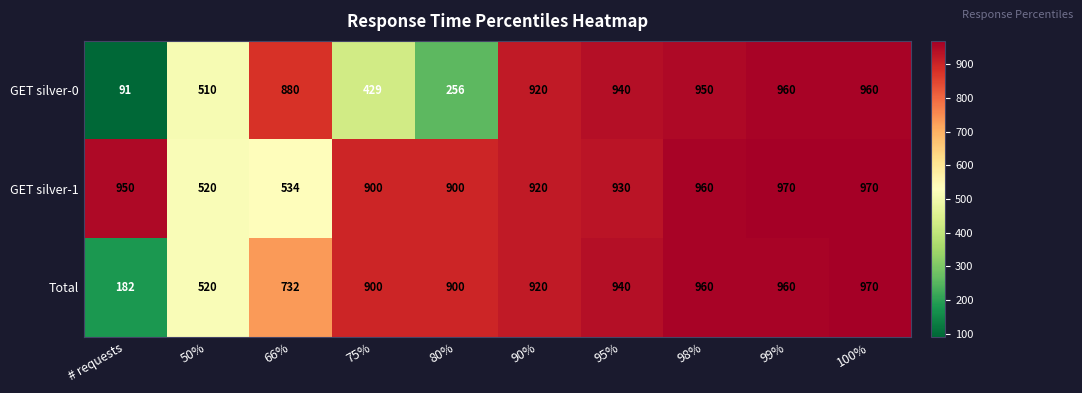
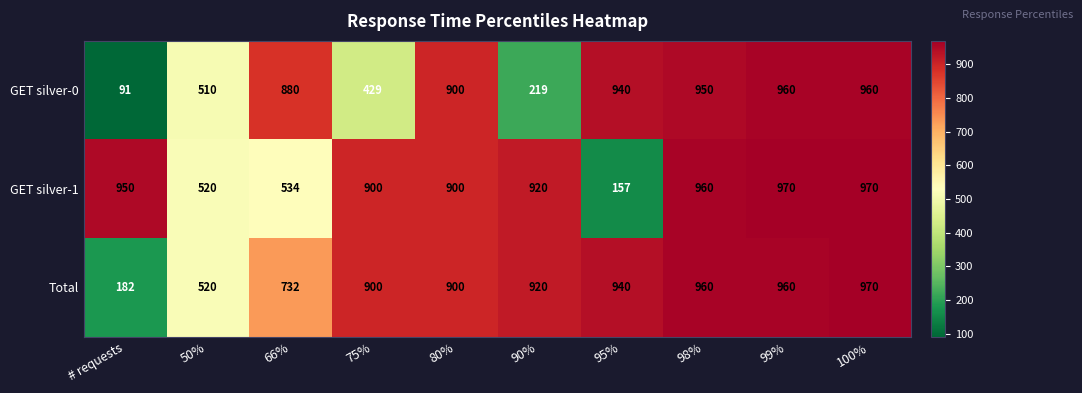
  {
    "GET silver-0": {
      "# requests": 91,
      "50%": 510,
      "66%": 880,
      "75%": 429,
-     "80%": 256,
-     "90%": 920,
+     "80%": 900,
+     "90%": 219,
      "95%": 940,
      "98%": 950,
      "99%": 960,
      "100%": 960
    },
    "GET silver-1": {
      "# requests": 950,
      "50%": 520,
      "66%": 534,
      "75%": 900,
      "80%": 900,
      "90%": 920,
-     "95%": 930,
+     "95%": 157,
      "98%": 960,
      "99%": 970,
      "100%": 970
    },
    "Total": {
      "# requests": 182,
      "50%": 520,
      "66%": 732,
      "75%": 900,
      "80%": 900,
      "90%": 920,
      "95%": 940,
      "98%": 960,
      "99%": 960,
      "100%": 970
    }
  }
